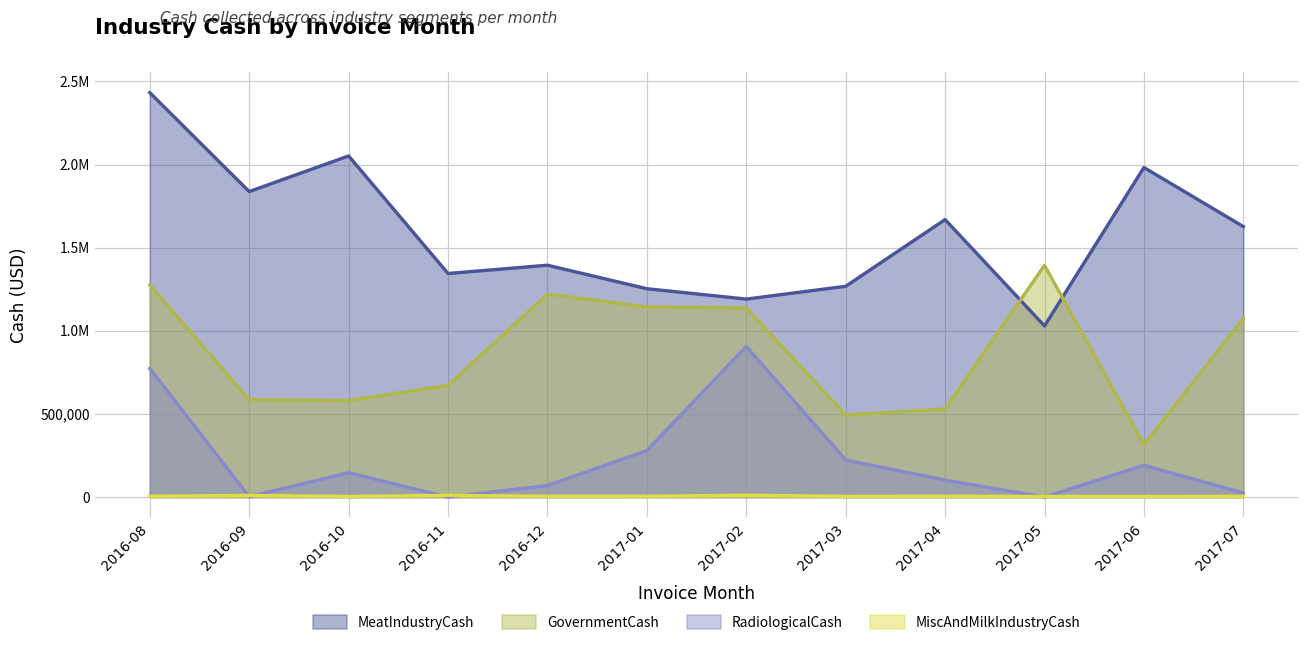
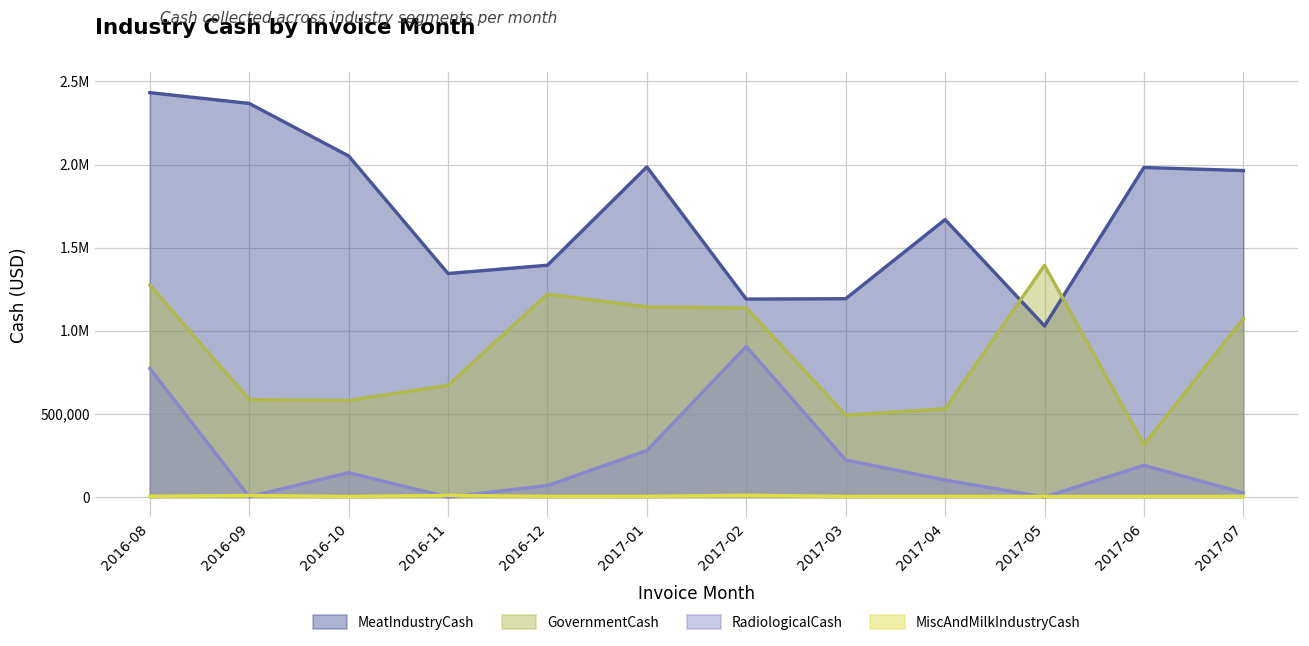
  {
    "MeatIndustryCash": {
      "2016-08": "2,430,000",
-     "2016-09": "1,840,000",
+     "2016-09": "2,370,000",
      "2016-10": "2,050,000",
      "2016-11": "1,340,000",
      "2016-12": "1,390,000",
-     "2017-01": "1,250,000",
+     "2017-01": "1,990,000",
      "2017-02": "1,190,000",
-     "2017-03": "1,270,000",
+     "2017-03": "1,190,000",
      "2017-04": "1,670,000",
      "2017-05": "1,030,000",
      "2017-06": "1,980,000",
-     "2017-07": "1,630,000"
+     "2017-07": "1,960,000"
    },
    "RadiologicalCash": {
      "2016-08": "770,000",
      "2016-10": "150,000",
      "2016-12": "70,000",
      "2017-01": "280,000",
      "2017-02": "910,000",
      "2017-03": "220,000",
      "2017-04": "100,000",
      "2017-06": "190,000",
      "2017-07": "30,000"
    }
  }
